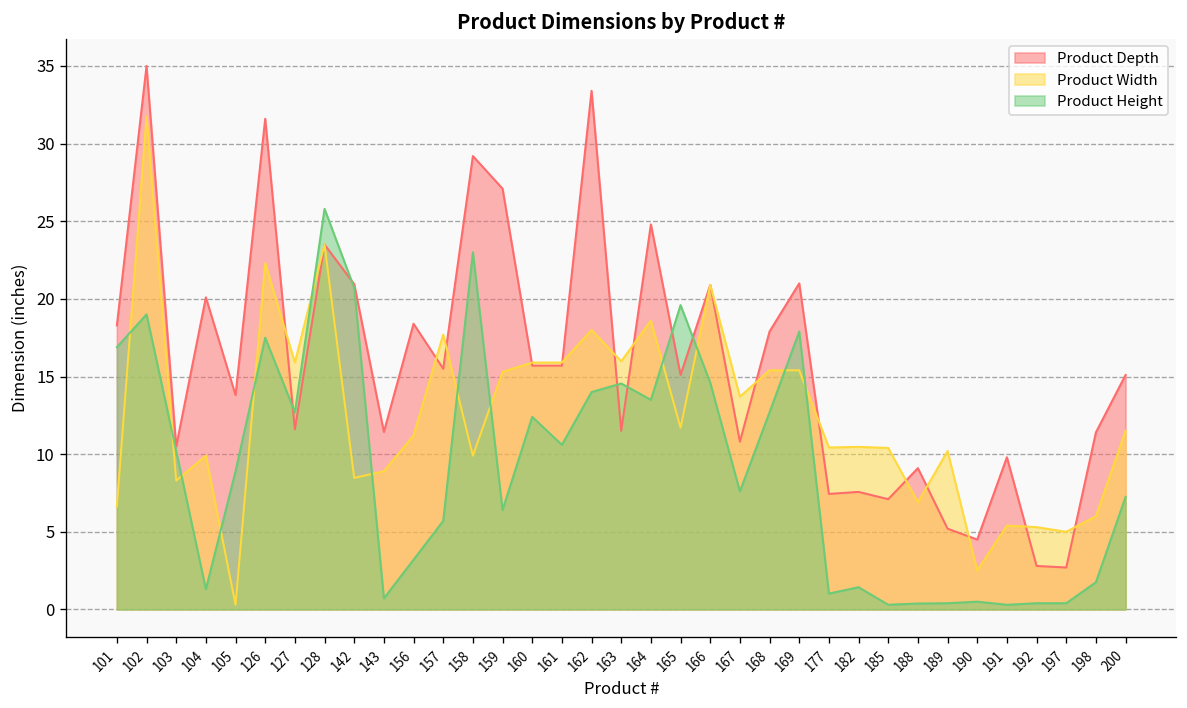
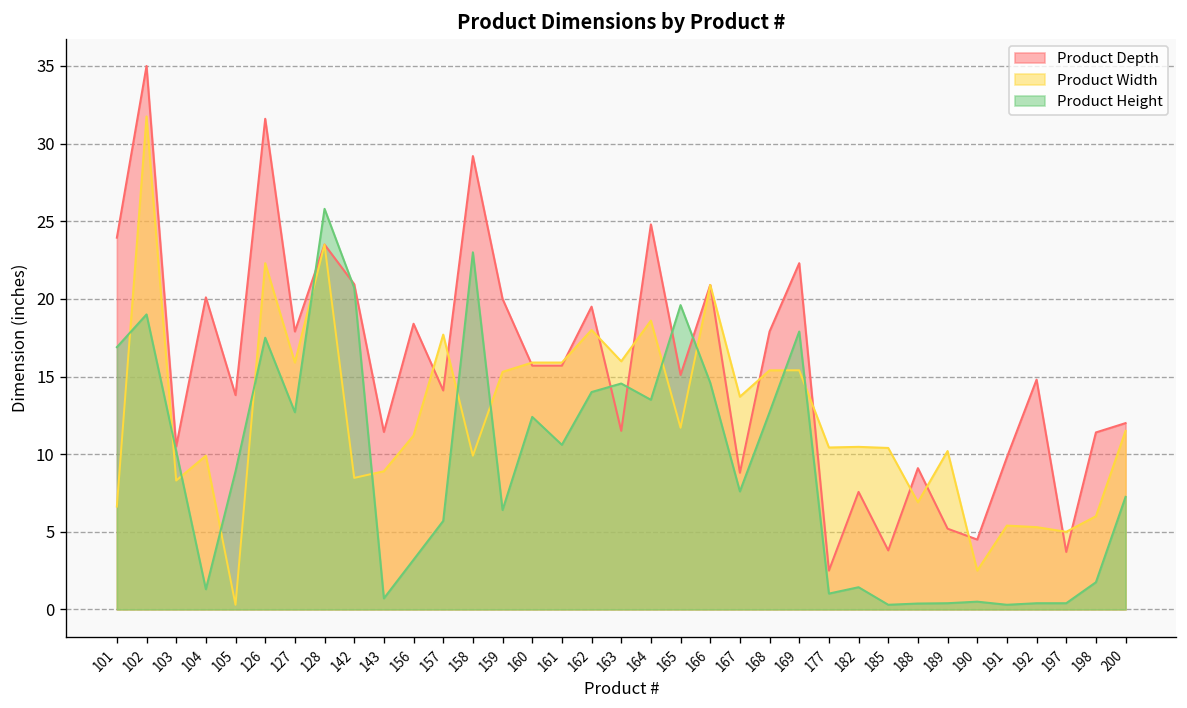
  {
    "Product Depth": {
-     "101": 18.3,
+     "101": 23.9,
      "102": 35.0,
      "103": 10.5,
      "104": 20.1,
      "105": 13.8,
      "126": 31.6,
-     "127": 11.6,
+     "127": 17.9,
      "142": 21.0,
      "143": 11.4,
      "156": 18.4,
-     "157": 15.5,
+     "157": 14.1,
      "158": 29.2,
-     "159": 27.1,
+     "159": 20.0,
      "160": 15.7,
      "161": 15.7,
-     "162": 33.4,
+     "162": 19.5,
      "163": 11.5,
      "164": 24.8,
      "165": 15.1,
-     "167": 10.8,
+     "167": 8.8,
      "168": 17.9,
-     "169": 21.0,
-     "177": 7.4,
+     "169": 22.3,
+     "177": 2.5,
      "182": 7.6,
-     "185": 7.1,
+     "185": 3.8,
      "188": 9.1,
      "189": 5.2,
      "190": 4.5,
      "191": 9.8,
-     "192": 2.8,
-     "197": 2.7,
+     "192": 14.8,
+     "197": 3.7,
      "198": 11.4,
-     "200": 15.1
+     "200": 12.0
    },
    "Product Width": {
      "101": 6.6,
      "102": 31.8,
      "103": 8.3,
      "104": 9.9,
      "105": 0.3,
      "126": 22.3,
      "127": 15.9,
      "142": 8.5,
      "143": 8.9,
      "156": 11.2,
      "157": 17.7,
      "158": 9.9,
      "159": 15.3,
      "160": 15.9,
      "161": 15.9,
      "162": 18.0,
      "163": 16.0,
      "164": 18.6,
      "165": 11.7,
      "167": 13.7,
      "168": 15.4,
      "169": 15.4,
      "177": 10.4,
      "182": 10.5,
      "185": 10.4,
      "188": 6.9,
      "189": 10.2,
      "190": 2.5,
      "191": 5.4,
      "192": 5.3,
      "197": 5.0,
      "198": 6.0,
      "200": 11.5
    },
    "Product Height": {
      "101": 16.9,
      "102": 19.0,
      "103": 10.2,
      "104": 1.3,
      "105": 8.9,
      "126": 17.5,
      "127": 12.7,
      "128": 25.8,
      "142": 20.7,
      "143": 0.7,
      "156": 3.2,
      "157": 5.7,
      "158": 23.0,
      "159": 6.4,
      "160": 12.4,
      "161": 10.6,
      "162": 14.0,
      "163": 14.6,
      "164": 13.5,
      "165": 19.6,
      "166": 14.6,
      "167": 7.6,
      "168": 12.7,
      "169": 17.9,
      "177": 1.0,
      "182": 1.4,
      "185": 0.3,
      "188": 0.4,
      "189": 0.4,
      "190": 0.5,
      "191": 0.3,
      "192": 0.4,
      "197": 0.4,
      "198": 1.8,
      "200": 7.3
    }
  }
